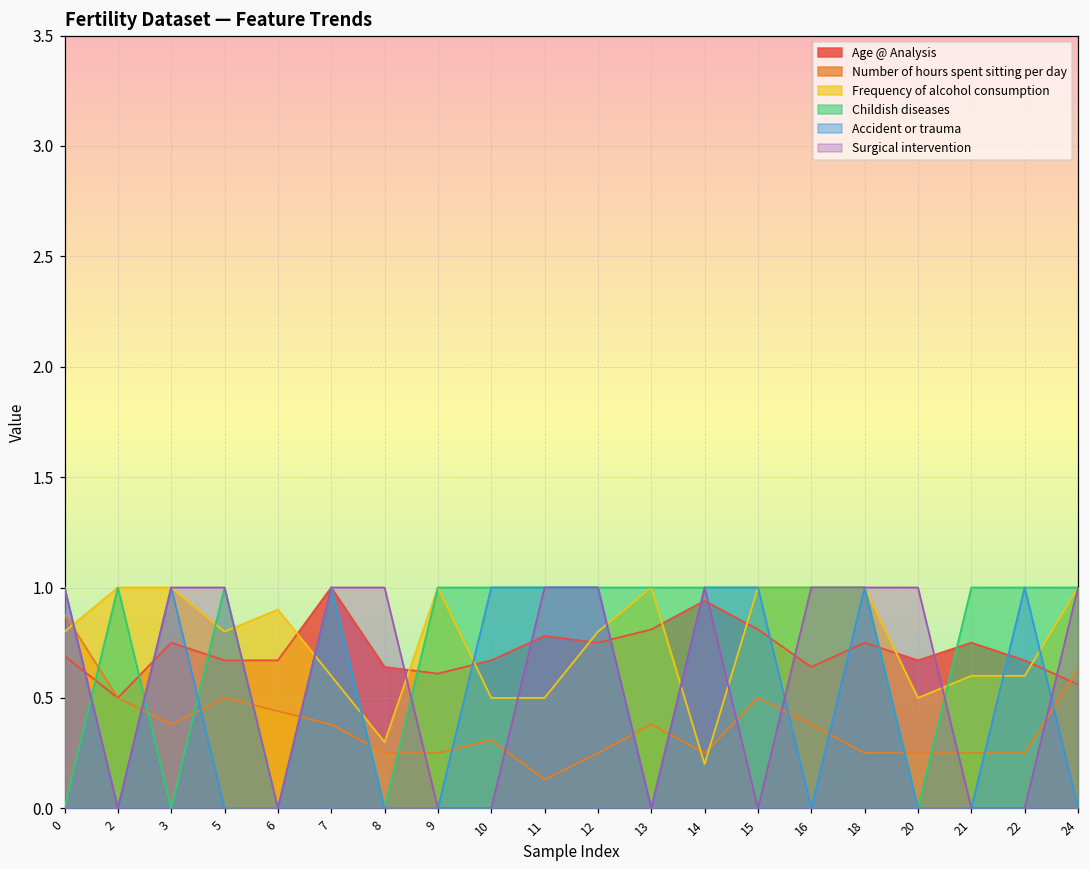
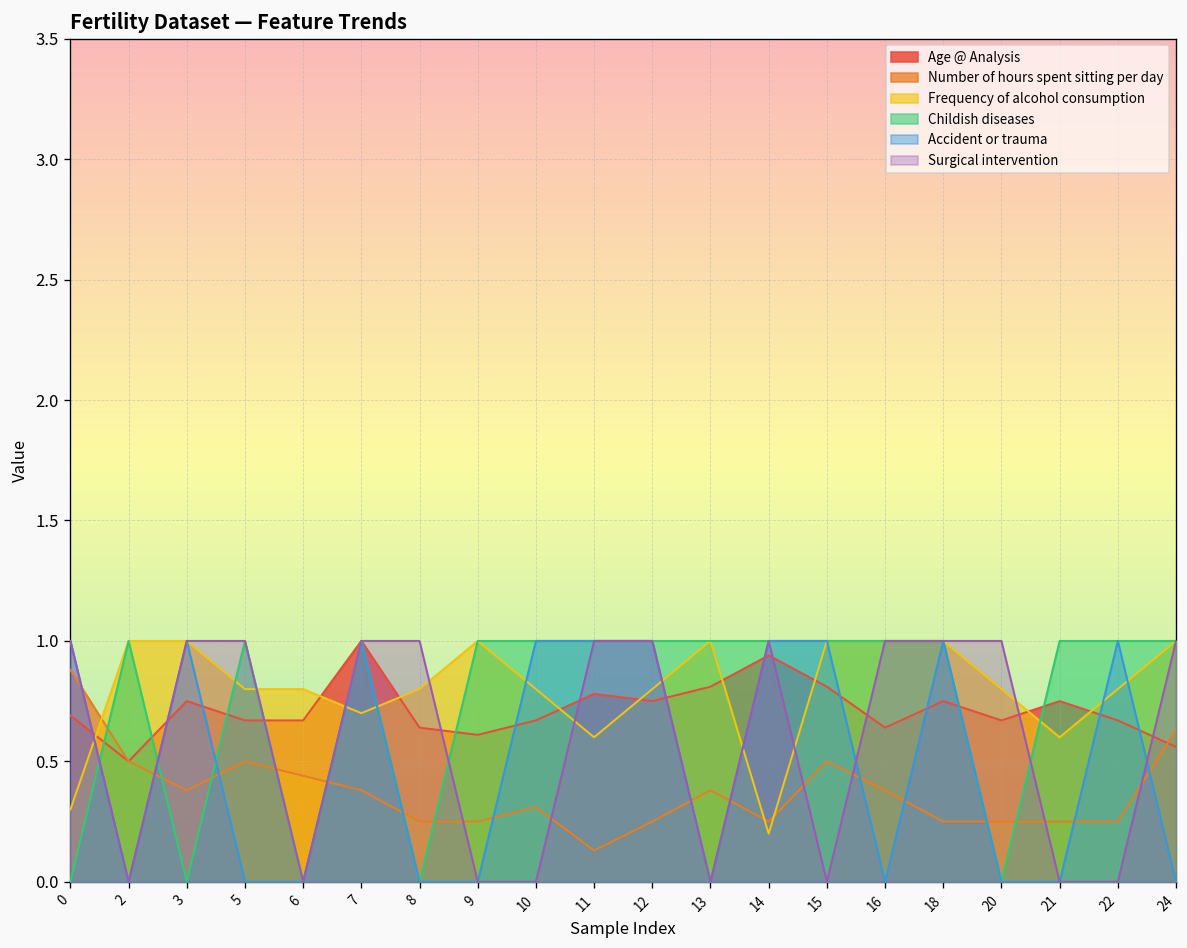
  {
    "Frequency of alcohol consumption": {
-     "0": 0.8,
+     "0": 0.3,
      "5": 0.8,
-     "6": 0.9,
-     "7": 0.6,
-     "8": 0.3,
-     "10": 0.5,
-     "11": 0.5,
+     "6": 0.8,
+     "7": 0.7,
+     "8": 0.8,
+     "10": 0.8,
+     "11": 0.6,
      "12": 0.8,
      "14": 0.2,
-     "20": 0.5,
+     "20": 0.8,
      "21": 0.6,
-     "22": 0.6
+     "22": 0.8
    },
    "Childish diseases": {
      "0": 0.0,
      "3": 0.0,
      "21": 1.0
    },
    "Accident or trauma": {
      "5": 0.0,
      "16": 0.0,
      "24": 0.0
    },
    "Surgical intervention": {
      "8": 1.0,
      "10": 0.0,
      "15": 0.0,
      "20": 1.0,
      "22": 0.0
    }
  }
